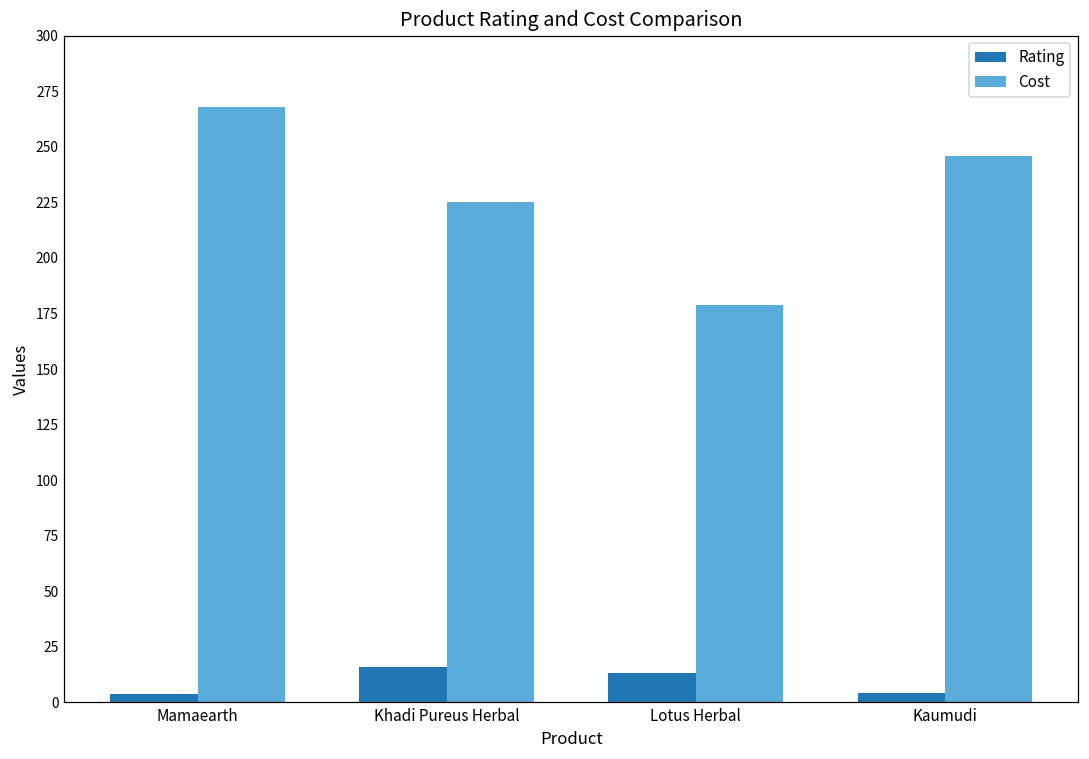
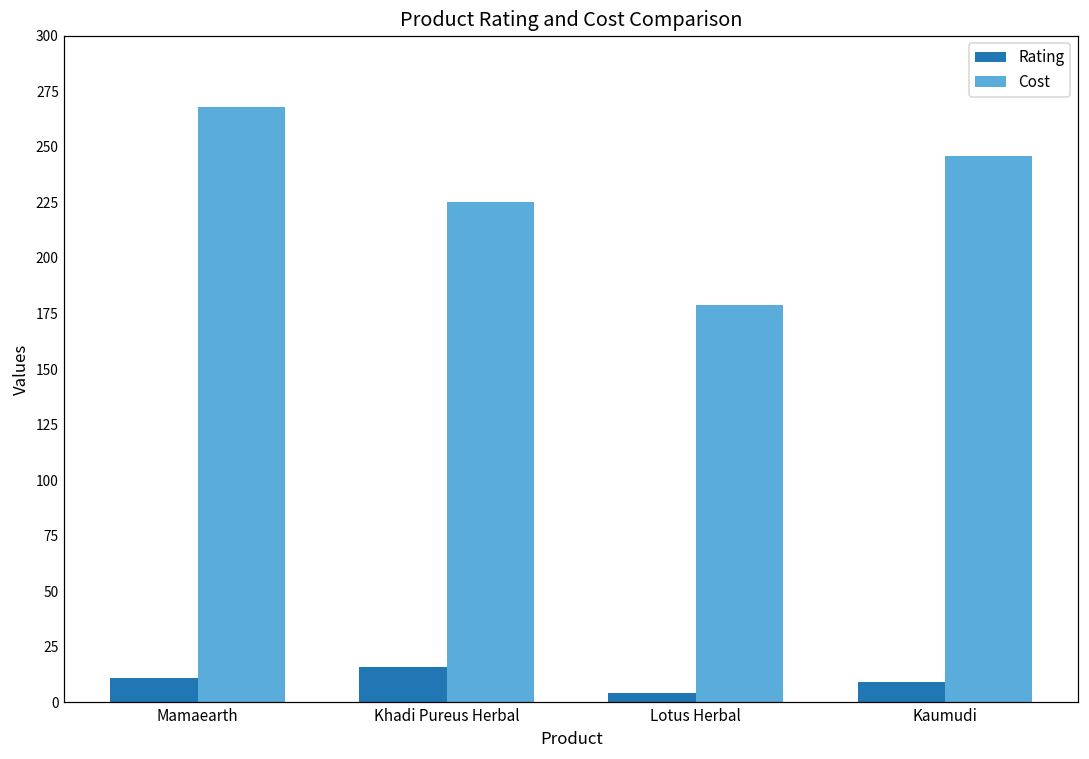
  {
    "Rating": {
-     "Mamaearth": 4,
+     "Mamaearth": 11,
      "Khadi Pureus Herbal": 16,
-     "Lotus Herbal": 13,
-     "Kaumudi": 4
+     "Lotus Herbal": 4,
+     "Kaumudi": 9
    },
    "Cost": {
      "Mamaearth": 268,
      "Khadi Pureus Herbal": 225,
      "Lotus Herbal": 179,
      "Kaumudi": 246
    }
  }
